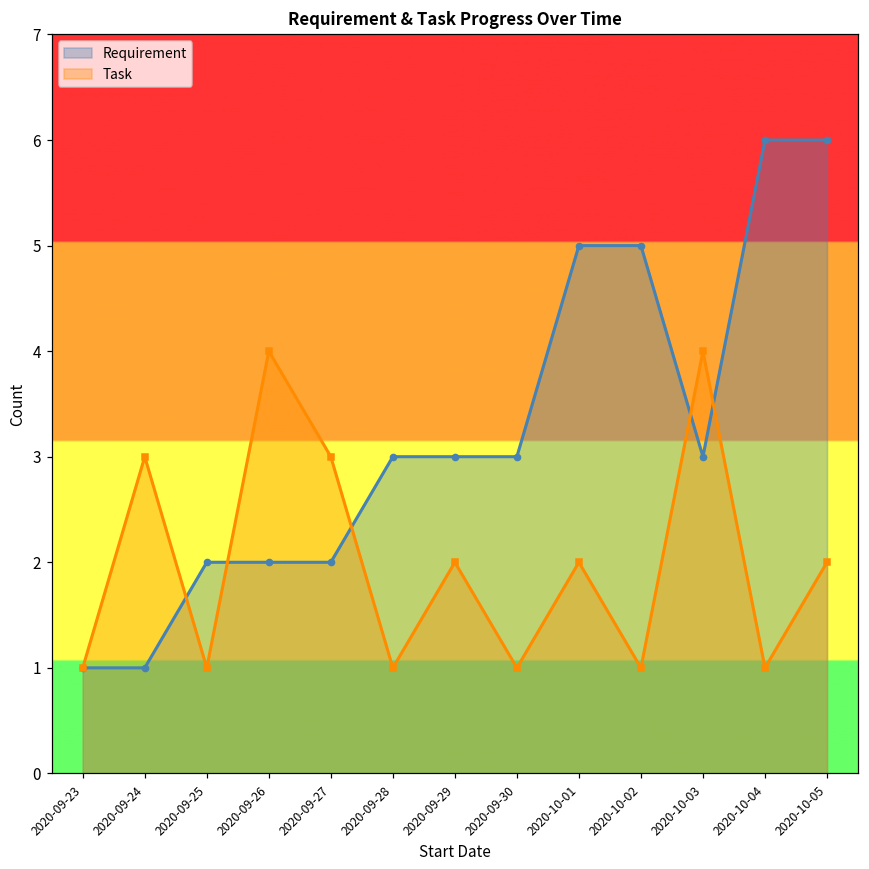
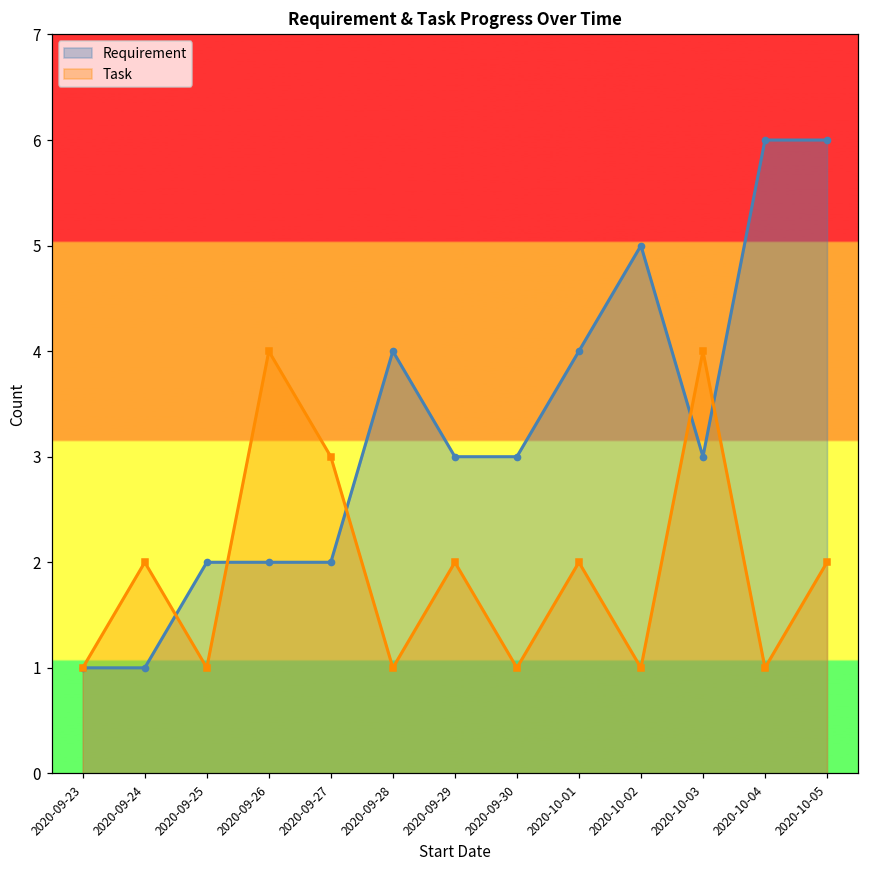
  {
    "Requirement": {
      "2020-09-24": 1,
      "2020-09-25": 2,
      "2020-09-26": 2,
      "2020-09-27": 2,
-     "2020-09-28": 3,
+     "2020-09-28": 4,
      "2020-09-29": 3,
      "2020-09-30": 3,
-     "2020-10-01": 5,
+     "2020-10-01": 4,
      "2020-10-02": 5,
      "2020-10-03": 3,
      "2020-10-04": 6,
      "2020-10-05": 6
    },
    "Task": {
-     "2020-09-24": 3,
+     "2020-09-24": 2,
      "2020-09-25": 1,
      "2020-09-26": 4,
      "2020-09-27": 3,
      "2020-09-28": 1,
      "2020-09-29": 2,
      "2020-09-30": 1,
      "2020-10-01": 2,
      "2020-10-02": 1,
      "2020-10-03": 4,
      "2020-10-04": 1,
      "2020-10-05": 2
    }
  }
